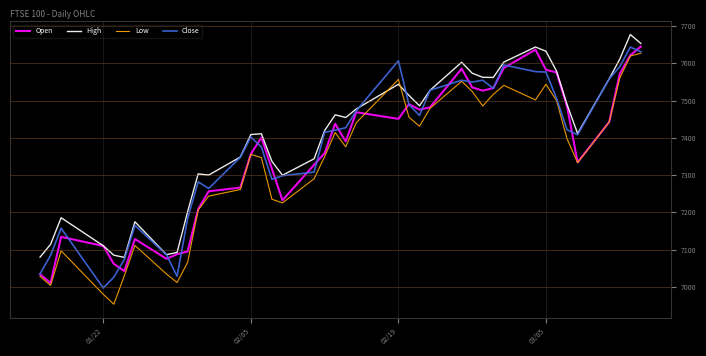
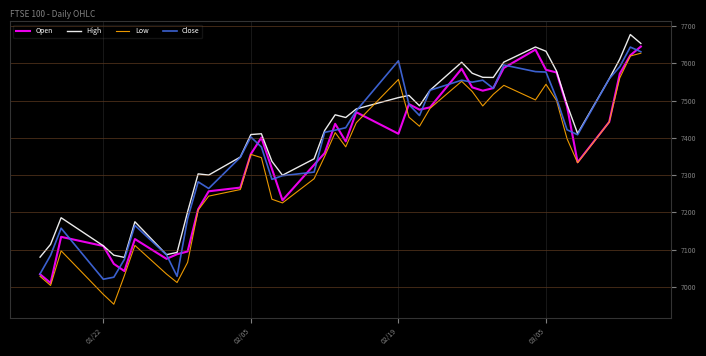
  {
    "Open": {
-     "02/19": 7450
+     "02/19": 7410
    },
    "High": {
-     "02/19": 7540,
+     "02/19": 7510,
      "03/05": 7630
    },
    "Low": {
      "01/22": 6980,
      "02/19": 7560,
      "03/05": 7540
    },
    "Close": {
-     "01/22": 7000,
+     "01/22": 7020,
      "02/19": 7610
    }
  }
